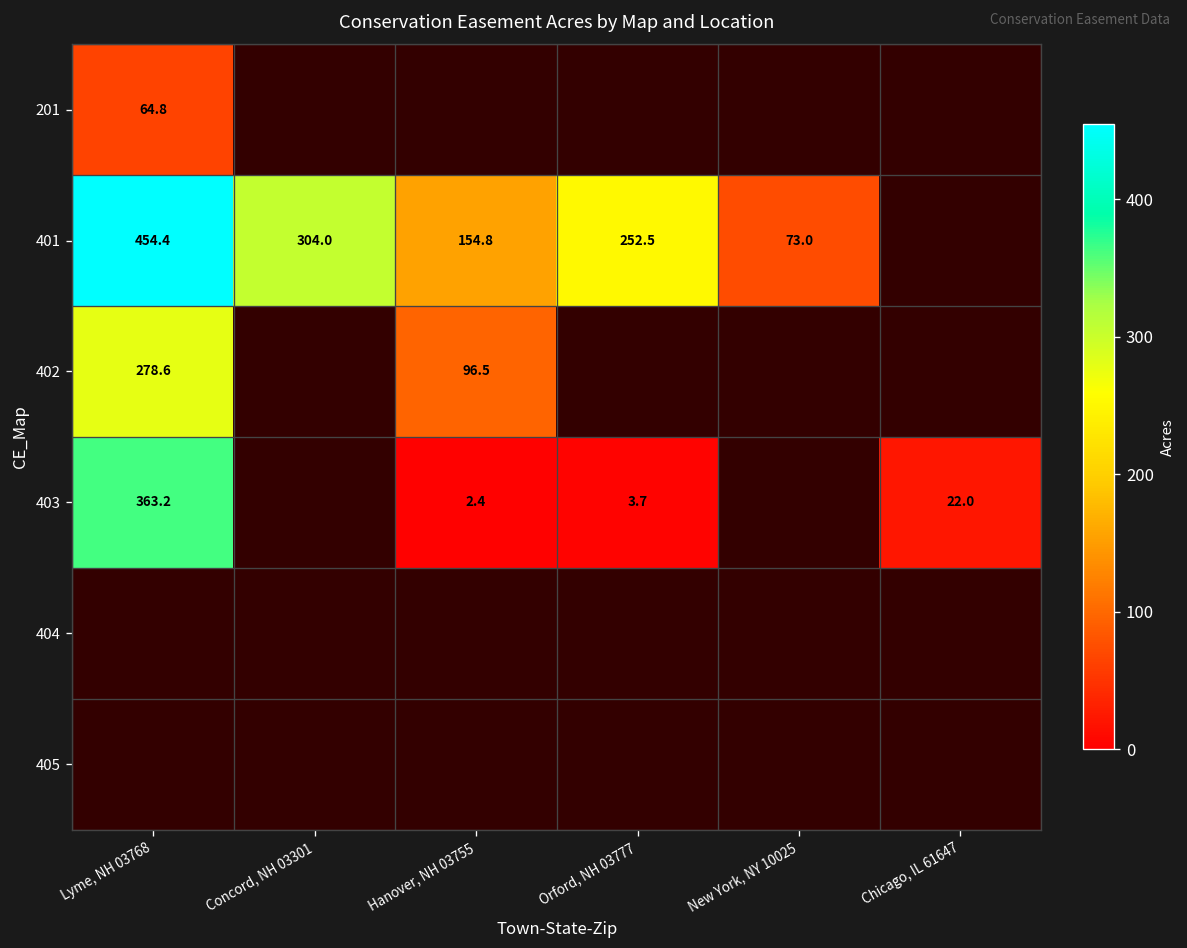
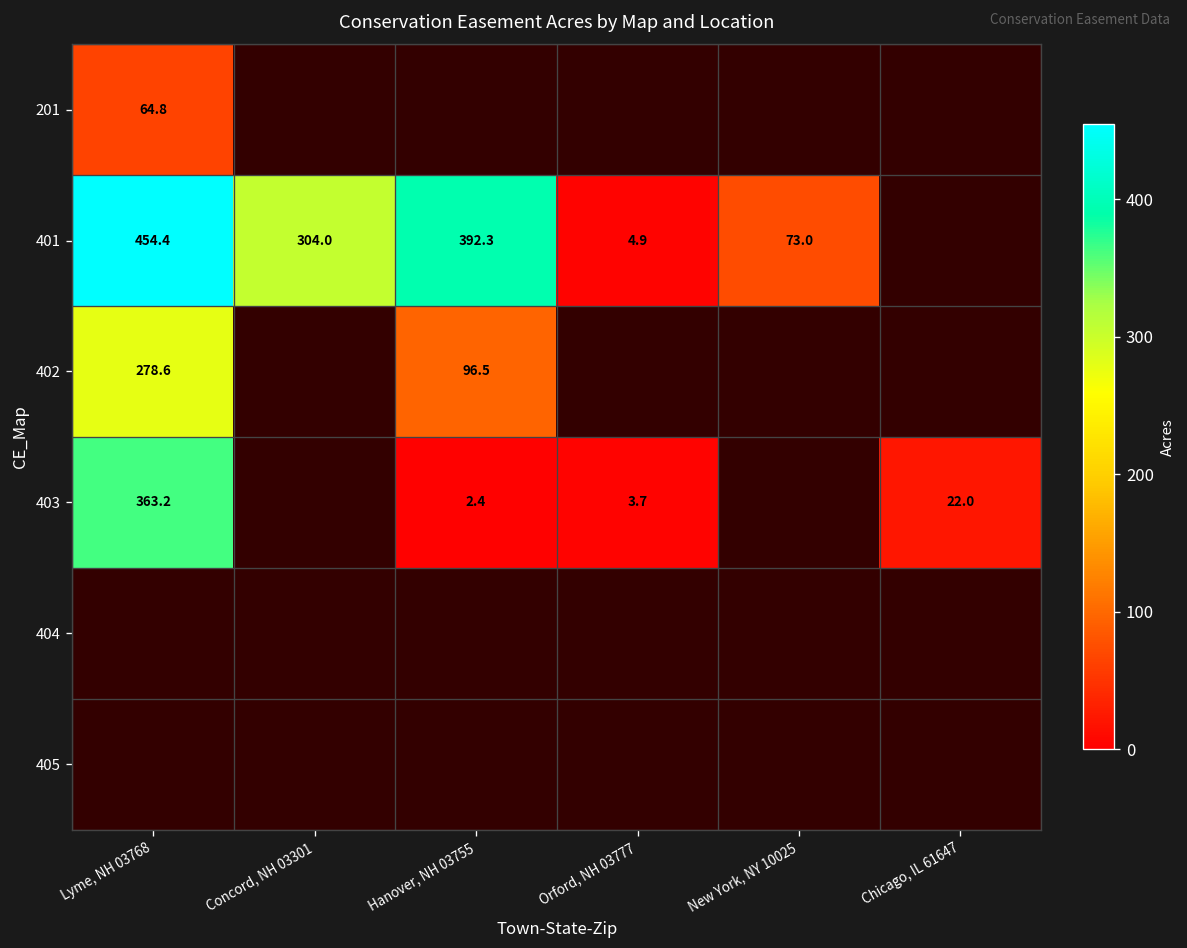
  {
    "201": {
      "Lyme, NH 03768": 64.8
    },
    "401": {
      "Lyme, NH 03768": 454.4,
      "Concord, NH 03301": 304.0,
-     "Hanover, NH 03755": 154.8,
-     "Orford, NH 03777": 252.5,
+     "Hanover, NH 03755": 392.3,
+     "Orford, NH 03777": 4.9,
      "New York, NY 10025": 73.0
    },
    "402": {
      "Lyme, NH 03768": 278.6,
      "Hanover, NH 03755": 96.5
    },
    "403": {
      "Lyme, NH 03768": 363.2,
      "Hanover, NH 03755": 2.4,
      "Orford, NH 03777": 3.7,
      "Chicago, IL 61647": 22.0
    }
  }
